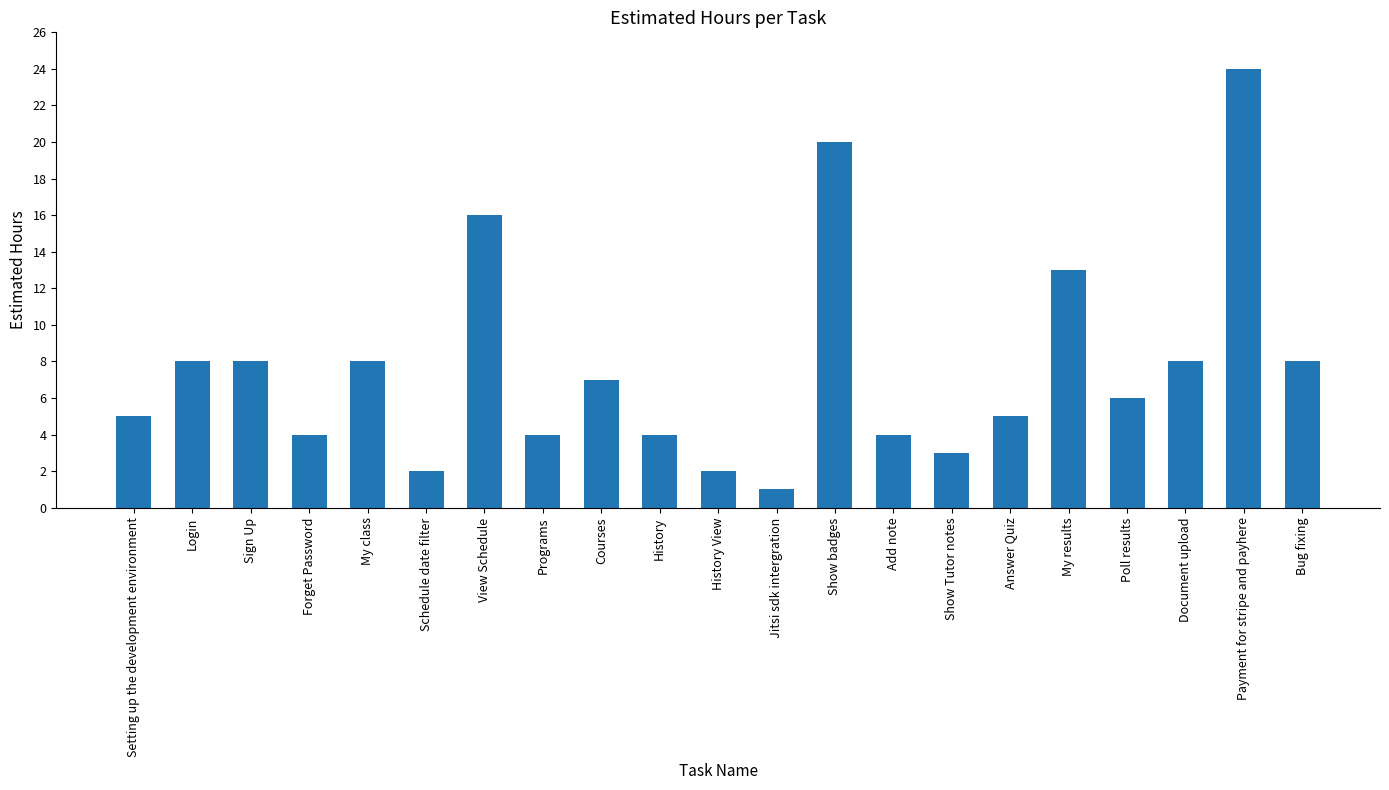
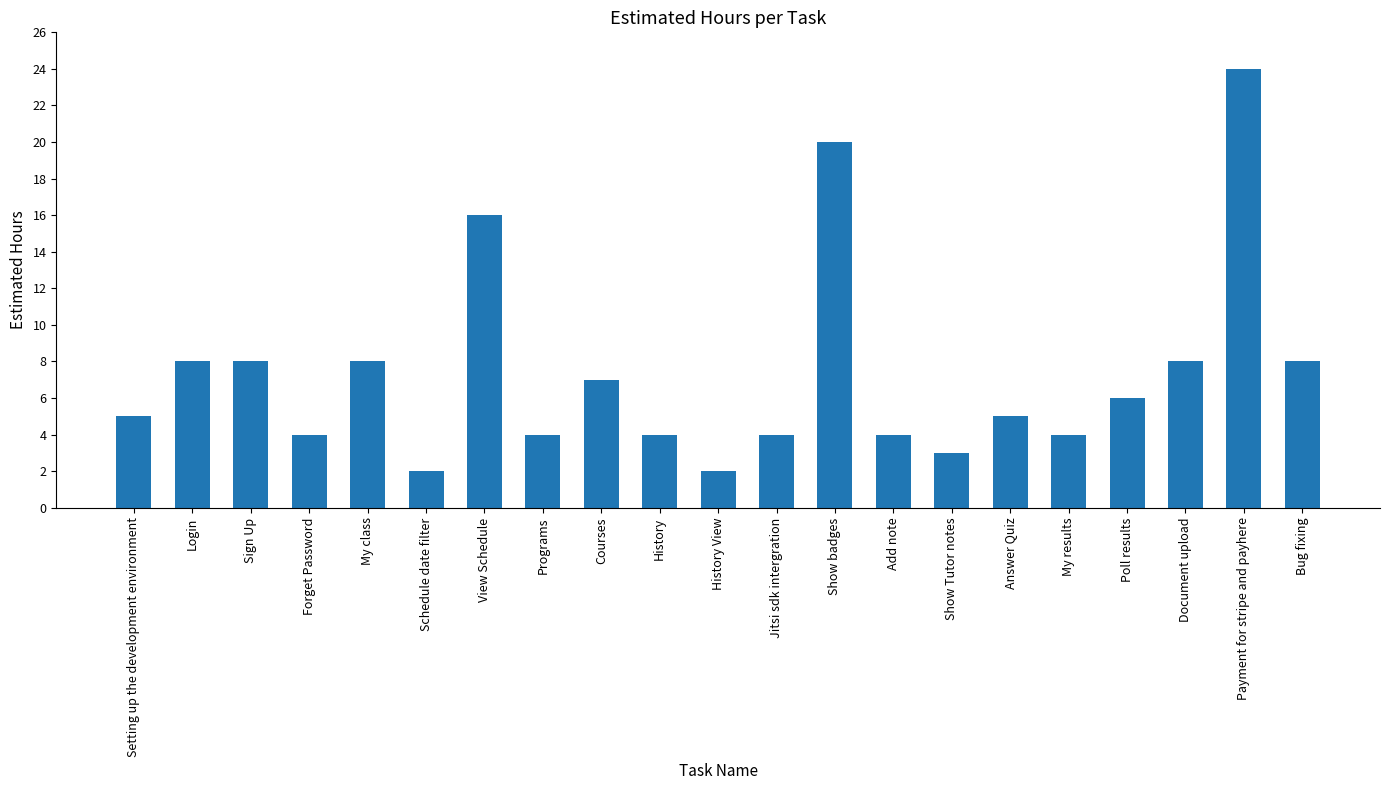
  {
    "Setting up the development environment": 5,
    "Login": 8,
    "Sign Up": 8,
    "Forget Password": 4,
    "My class": 8,
    "Schedule date filter": 2,
    "View Schedule": 16,
    "Programs": 4,
    "Courses": 7,
    "History": 4,
    "History View": 2,
-   "Jitsi sdk intergration": 1,
+   "Jitsi sdk intergration": 4,
    "Show badges": 20,
    "Add note": 4,
    "Show Tutor notes": 3,
    "Answer Quiz": 5,
-   "My results": 13,
+   "My results": 4,
    "Poll results": 6,
    "Document upload": 8,
    "Payment for stripe and payhere": 24,
    "Bug fixing": 8
  }
